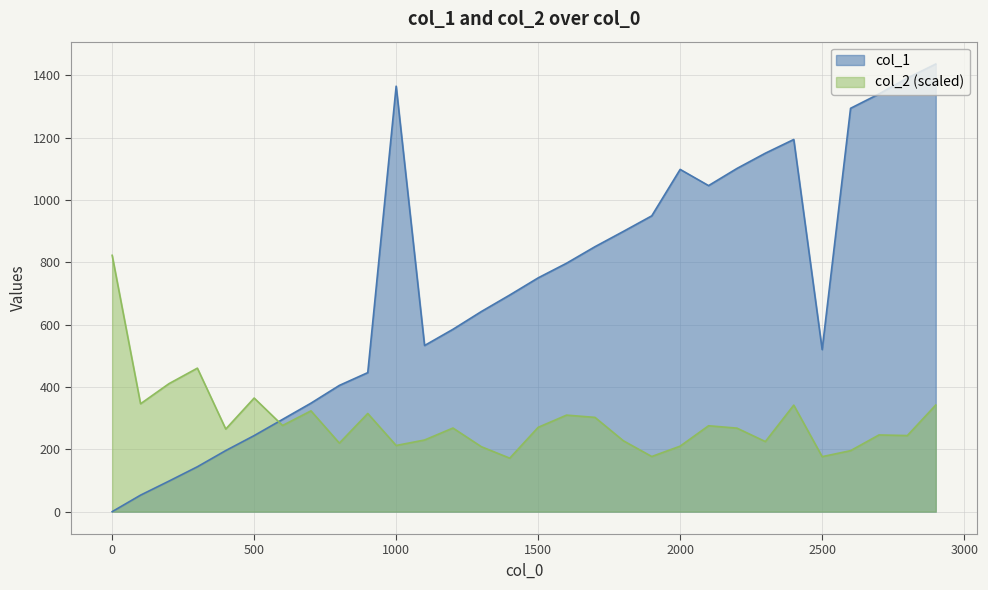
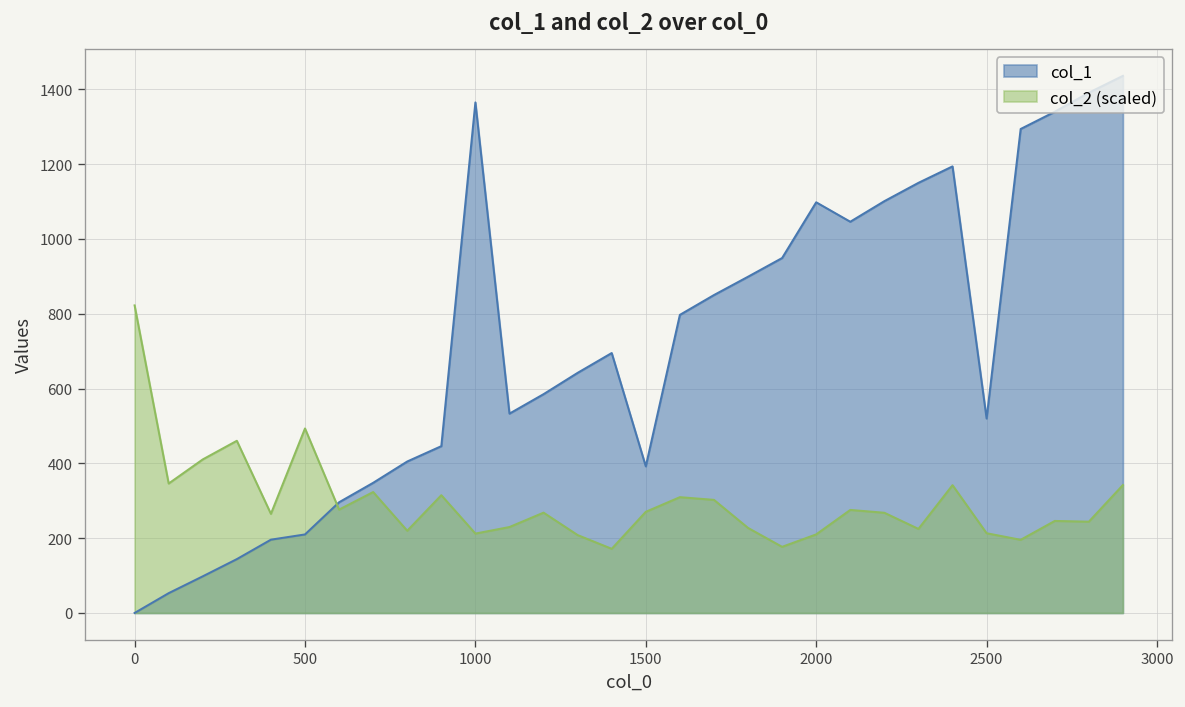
  {
    "col_1": {
      "0": 0,
-     "500": 240,
+     "500": 210,
      "1000": 1370,
-     "1500": 750,
+     "1500": 390,
      "2000": 1100,
      "2500": 520
    },
    "col_2 (scaled)": {
      "0": 820,
-     "500": 360,
+     "500": 490,
      "1000": 210,
      "1500": 270,
      "2000": 210,
-     "2500": 180
+     "2500": 210
    }
  }
